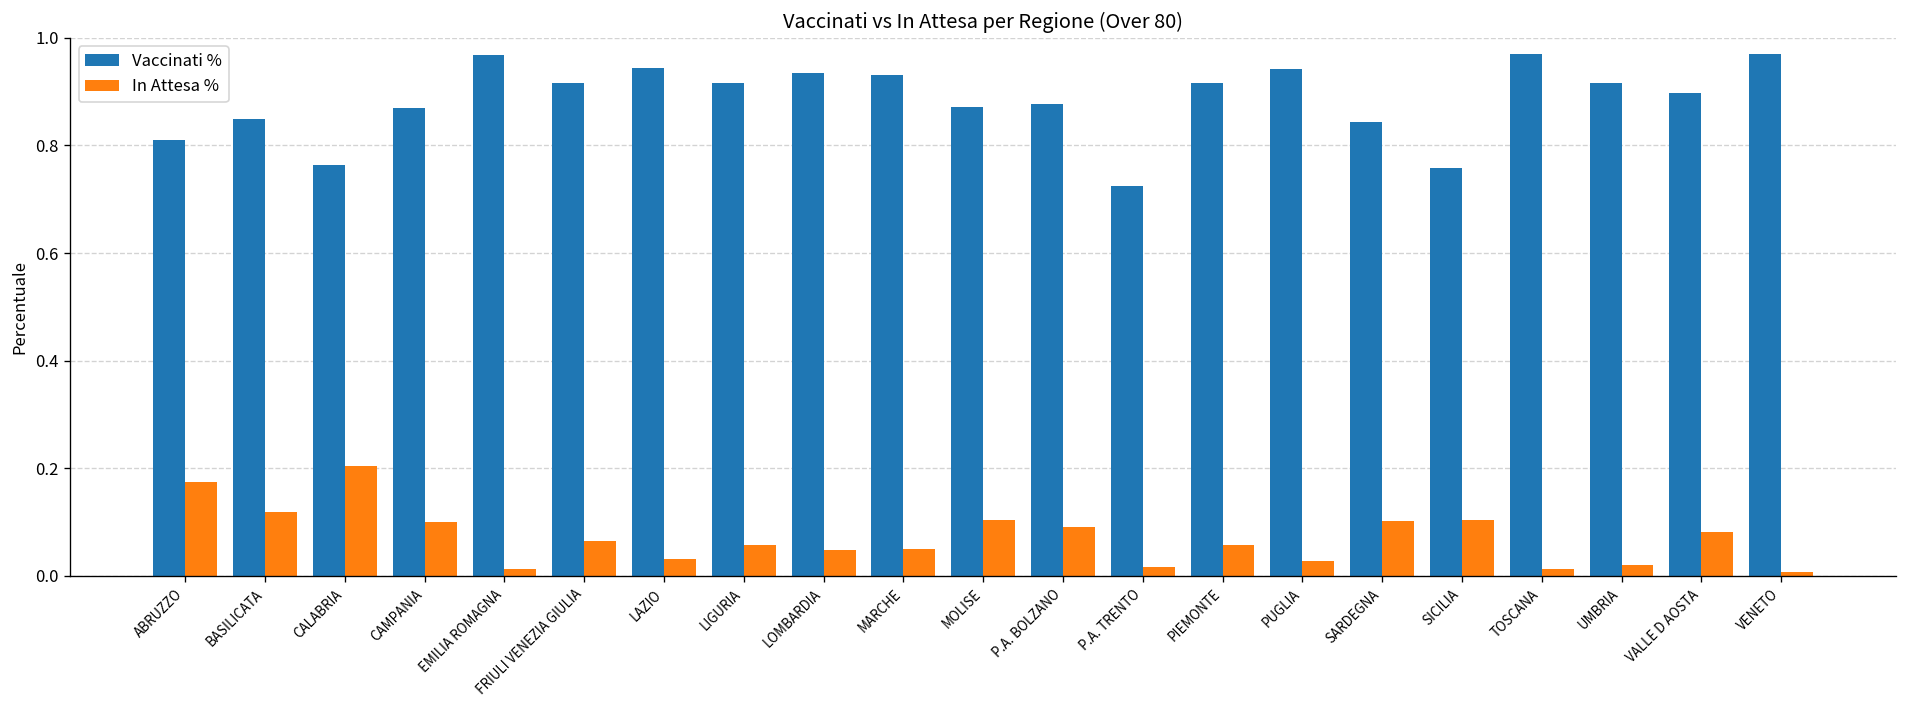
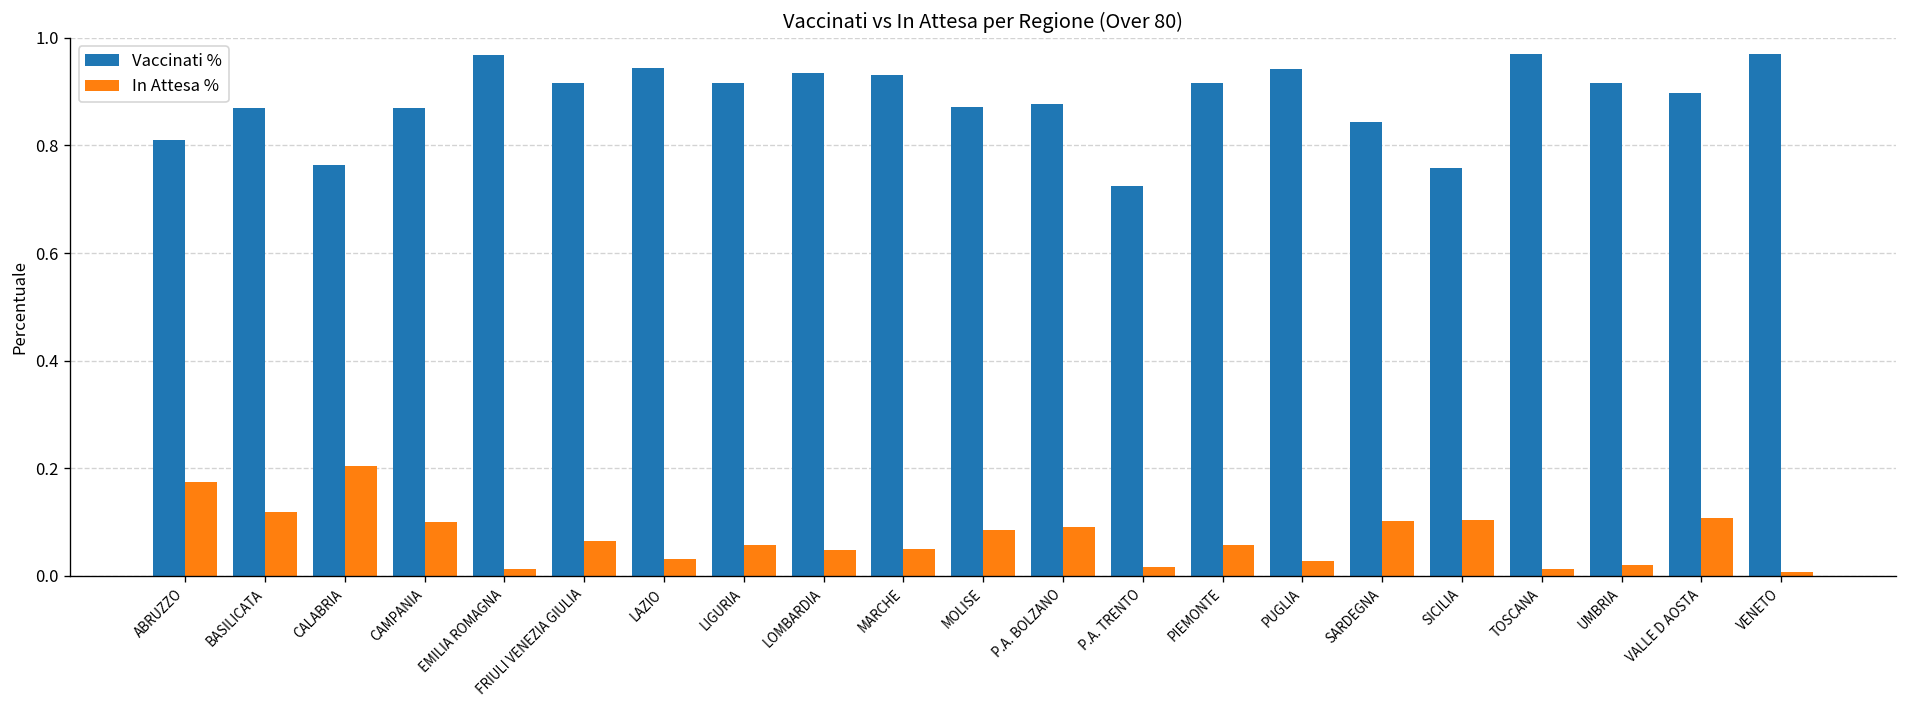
  {
    "Vaccinati %": {
      "ABRUZZO": 0.81,
-     "BASILICATA": 0.85,
+     "BASILICATA": 0.87,
      "CALABRIA": 0.76,
      "CAMPANIA": 0.87,
      "EMILIA ROMAGNA": 0.97,
      "FRIULI VENEZIA GIULIA": 0.92,
      "LAZIO": 0.94,
      "LIGURIA": 0.92,
      "LOMBARDIA": 0.93,
      "MARCHE": 0.93,
      "MOLISE": 0.87,
      "P.A. BOLZANO": 0.88,
      "P.A. TRENTO": 0.72,
      "PIEMONTE": 0.92,
      "PUGLIA": 0.94,
      "SARDEGNA": 0.84,
      "SICILIA": 0.76,
      "TOSCANA": 0.97,
      "UMBRIA": 0.92,
      "VALLE D AOSTA": 0.90,
      "VENETO": 0.97
    },
    "In Attesa %": {
      "ABRUZZO": 0.17,
      "BASILICATA": 0.12,
      "CALABRIA": 0.20,
      "CAMPANIA": 0.10,
      "EMILIA ROMAGNA": 0.01,
      "FRIULI VENEZIA GIULIA": 0.06,
      "LAZIO": 0.03,
      "LIGURIA": 0.06,
      "LOMBARDIA": 0.05,
      "MARCHE": 0.05,
-     "MOLISE": 0.10,
+     "MOLISE": 0.08,
      "P.A. BOLZANO": 0.09,
      "P.A. TRENTO": 0.02,
      "PIEMONTE": 0.06,
      "PUGLIA": 0.03,
      "SARDEGNA": 0.10,
      "SICILIA": 0.10,
      "TOSCANA": 0.01,
      "UMBRIA": 0.02,
-     "VALLE D AOSTA": 0.08,
+     "VALLE D AOSTA": 0.11,
      "VENETO": 0.01
    }
  }
